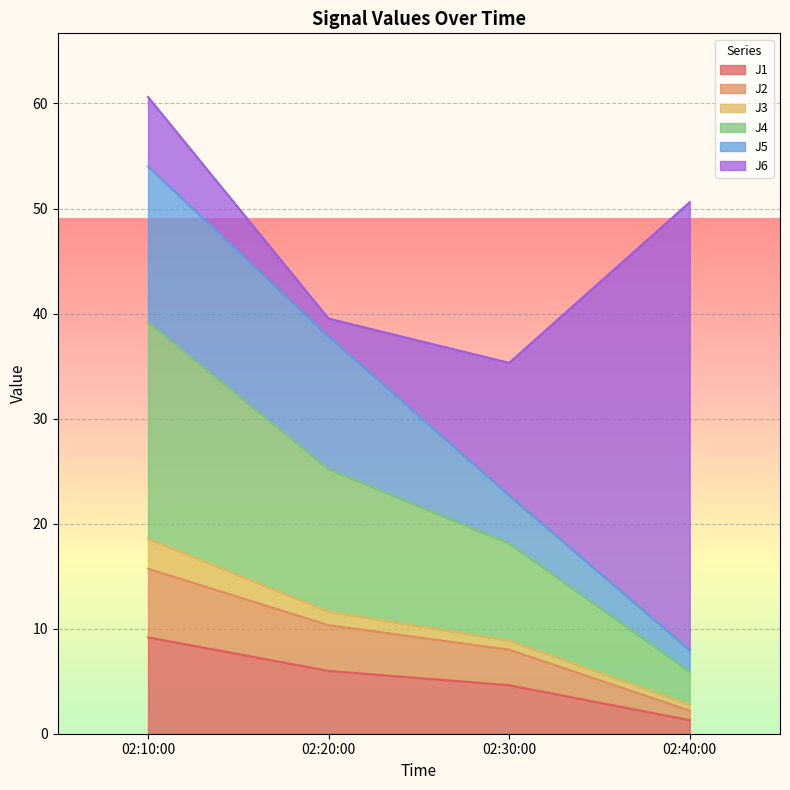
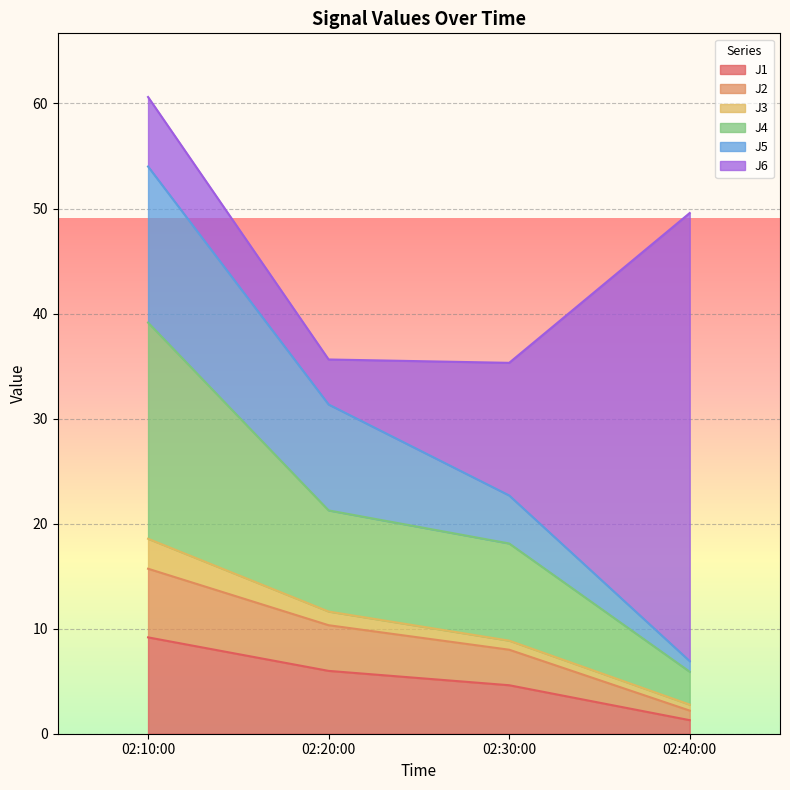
  {
    "J4": {
      "02:10:00": 20.6,
-     "02:20:00": 13.5,
+     "02:20:00": 9.6,
      "02:30:00": 9.3,
      "02:40:00": 3.1
    },
    "J5": {
      "02:10:00": 14.9,
-     "02:20:00": 12.6,
+     "02:20:00": 10.1,
      "02:30:00": 4.6,
-     "02:40:00": 2.0
+     "02:40:00": 1.0
    },
    "J6": {
      "02:10:00": 6.6,
-     "02:20:00": 1.7,
+     "02:20:00": 4.3,
      "02:30:00": 12.6,
      "02:40:00": 42.7
    }
  }
